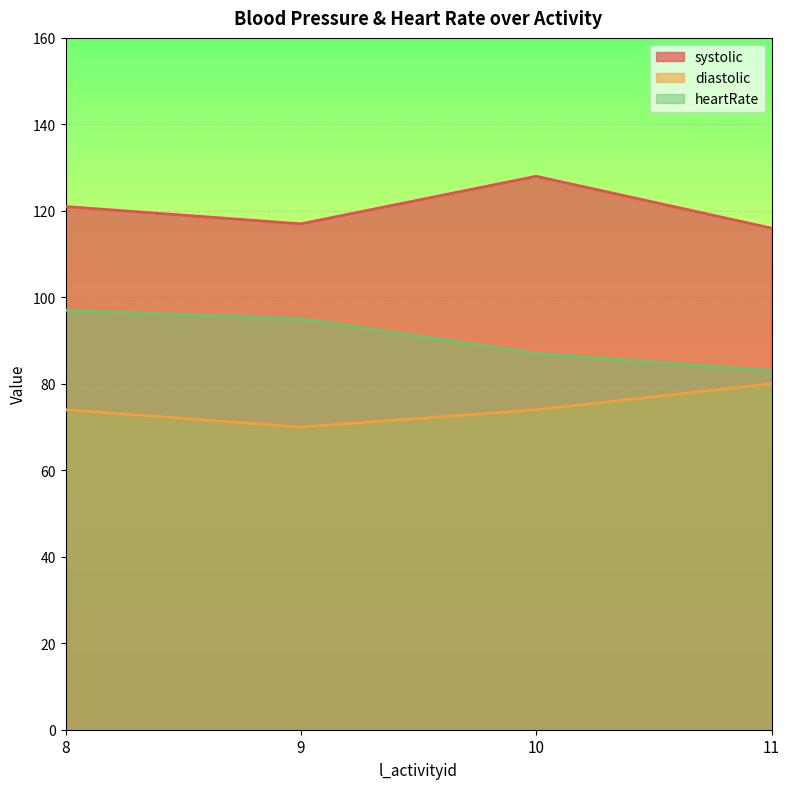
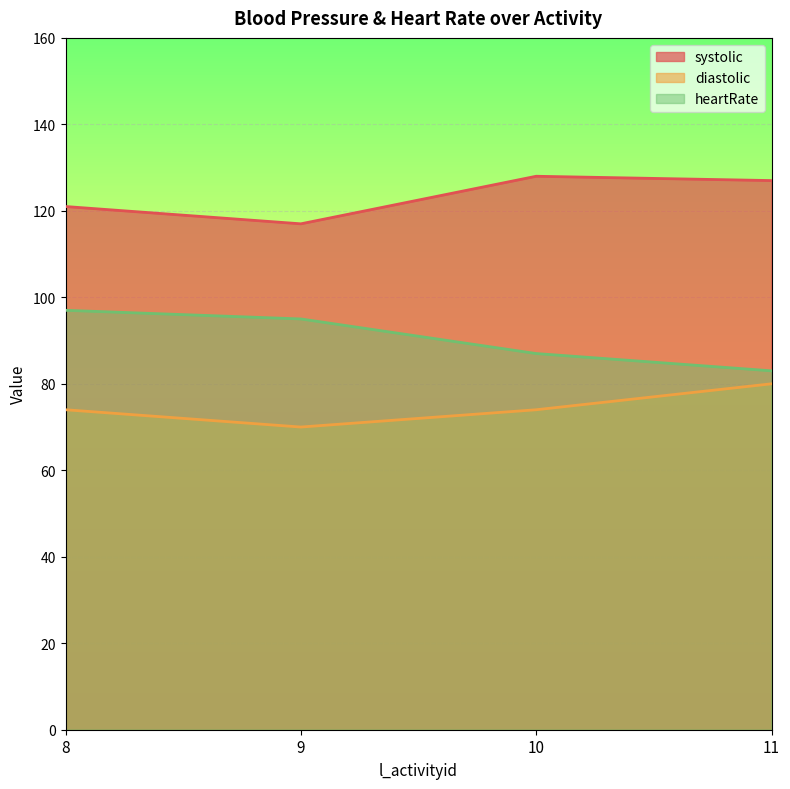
  {
    "systolic": {
      "8": 121,
      "9": 117,
      "10": 128,
-     "11": 116
+     "11": 127
    },
    "diastolic": {
      "8": 74,
      "9": 70,
      "10": 74,
      "11": 80
    },
    "heartRate": {
      "8": 97,
      "9": 95,
      "10": 87,
      "11": 83
    }
  }
